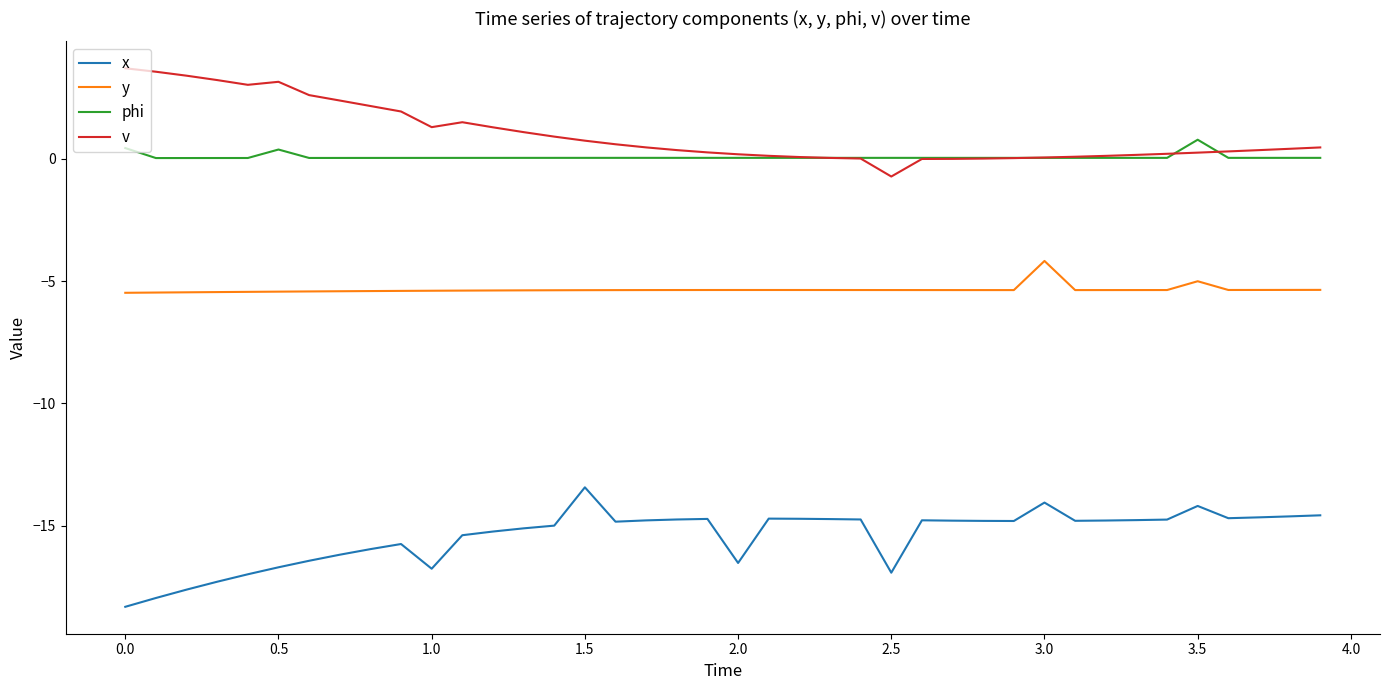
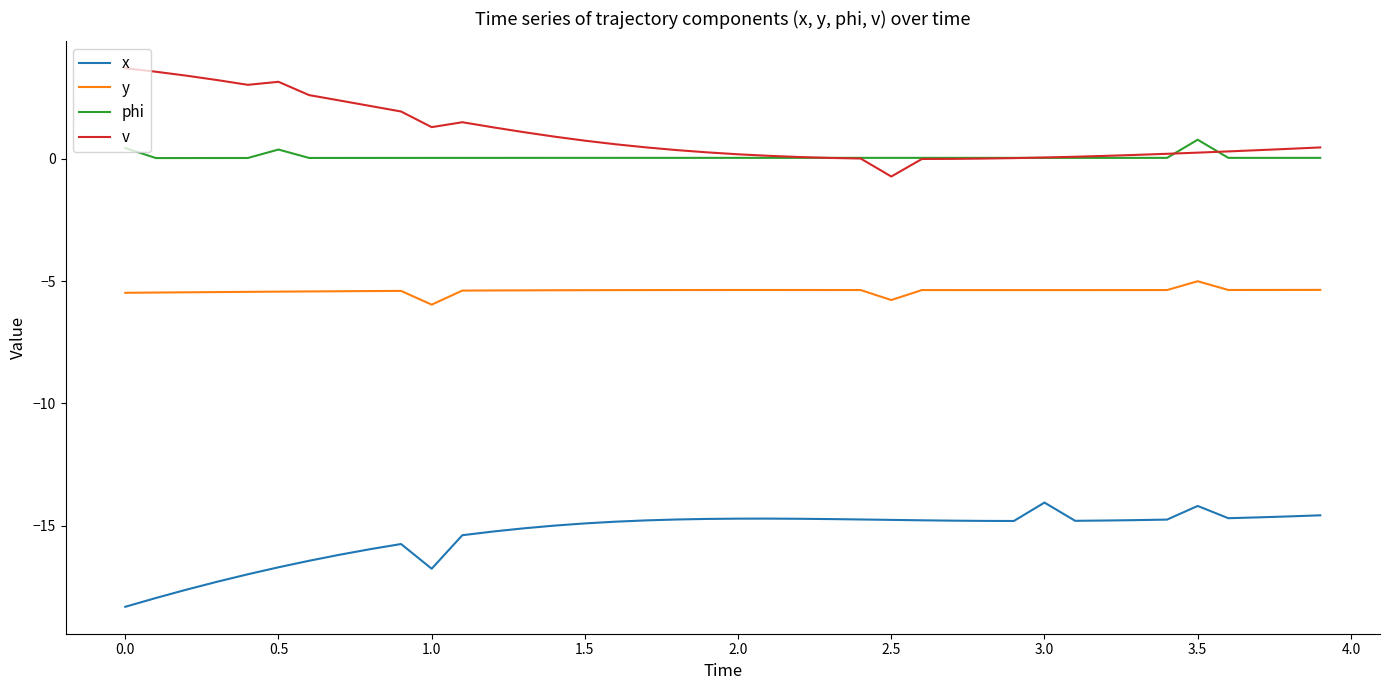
  {
    "x": {
      "0.0": -18.3,
      "0.5": -16.7,
      "1.0": -16.8,
-     "1.5": -13.4,
-     "2.0": -16.5,
-     "2.5": -16.9,
+     "1.5": -14.9,
+     "2.0": -14.7,
+     "2.5": -14.8,
      "3.0": -14.0,
      "3.5": -14.2
    },
    "y": {
      "0.0": -5.5,
      "0.5": -5.4,
-     "1.0": -5.4,
+     "1.0": -6.0,
      "1.5": -5.4,
      "2.0": -5.4,
-     "2.5": -5.4,
-     "3.0": -4.2,
+     "2.5": -5.8,
+     "3.0": -5.4,
      "3.5": -5.0
    },
    "phi": {
      "0.5": 0.4,
      "1.0": 0.0,
      "1.5": 0.0,
      "2.0": 0.0,
      "2.5": 0.0,
      "3.5": 0.8
    },
    "v": {
      "0.5": 3.1,
      "1.0": 1.3,
      "1.5": 0.7,
      "2.0": 0.2,
      "2.5": -0.7,
      "3.5": 0.2
    }
  }
